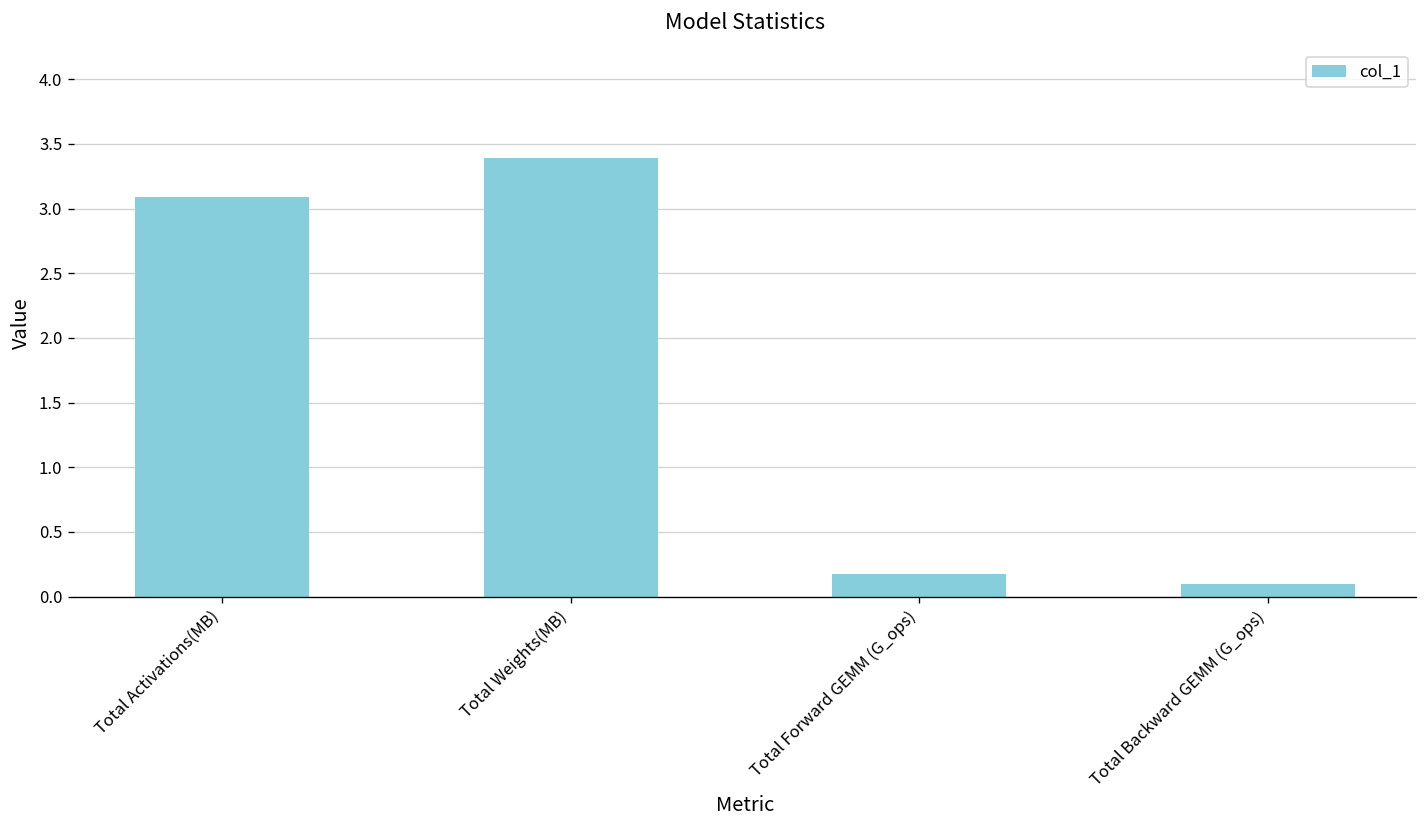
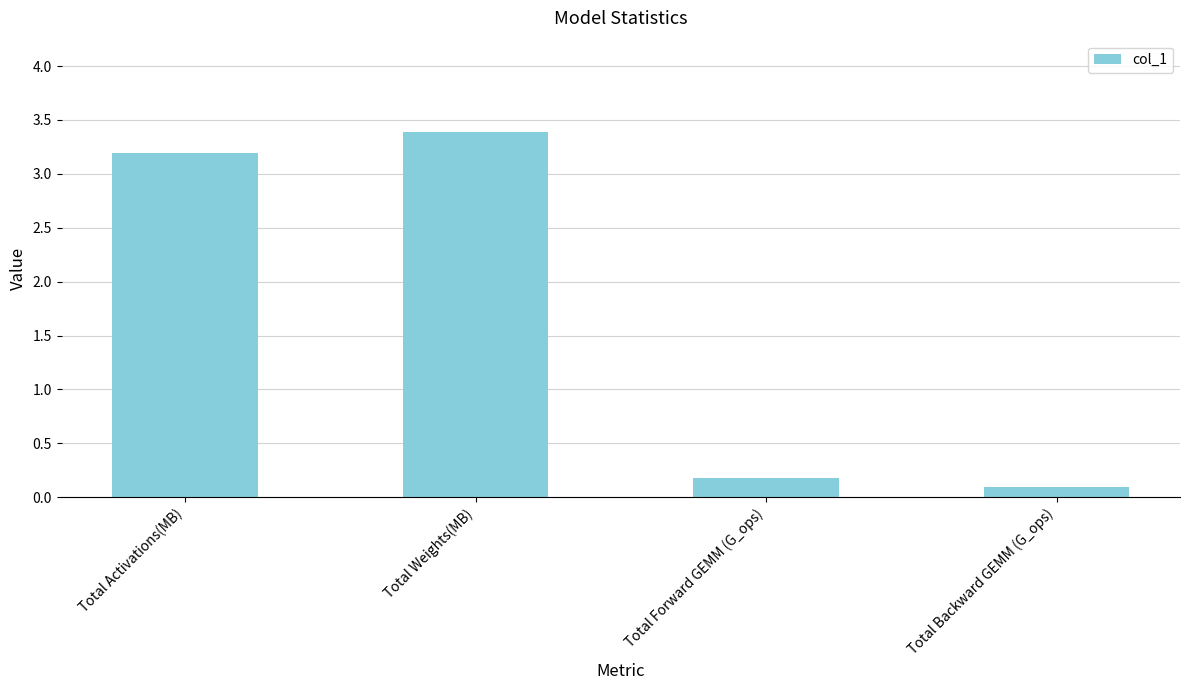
  {
-   "Total Activations(MB)": 3.09,
+   "Total Activations(MB)": 3.19,
    "Total Weights(MB)": 3.39,
    "Total Forward GEMM (G_ops)": 0.18,
    "Total Backward GEMM (G_ops)": 0.10
  }
